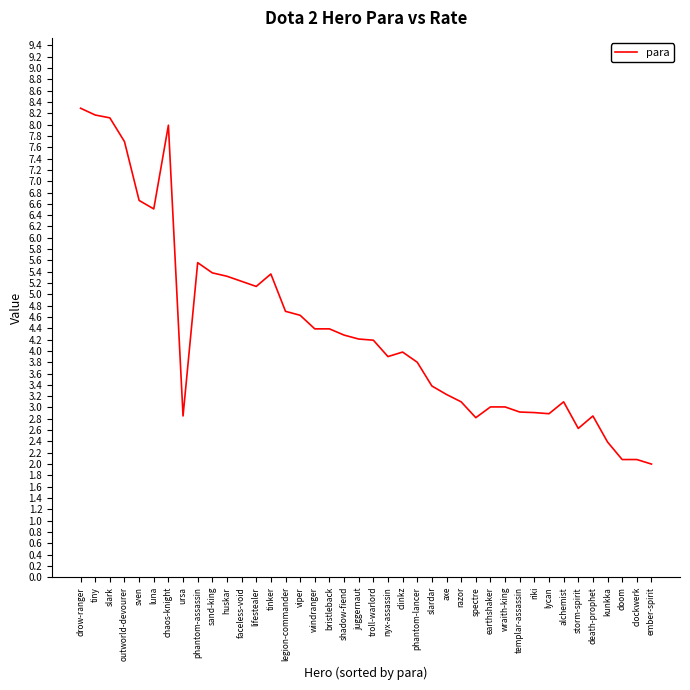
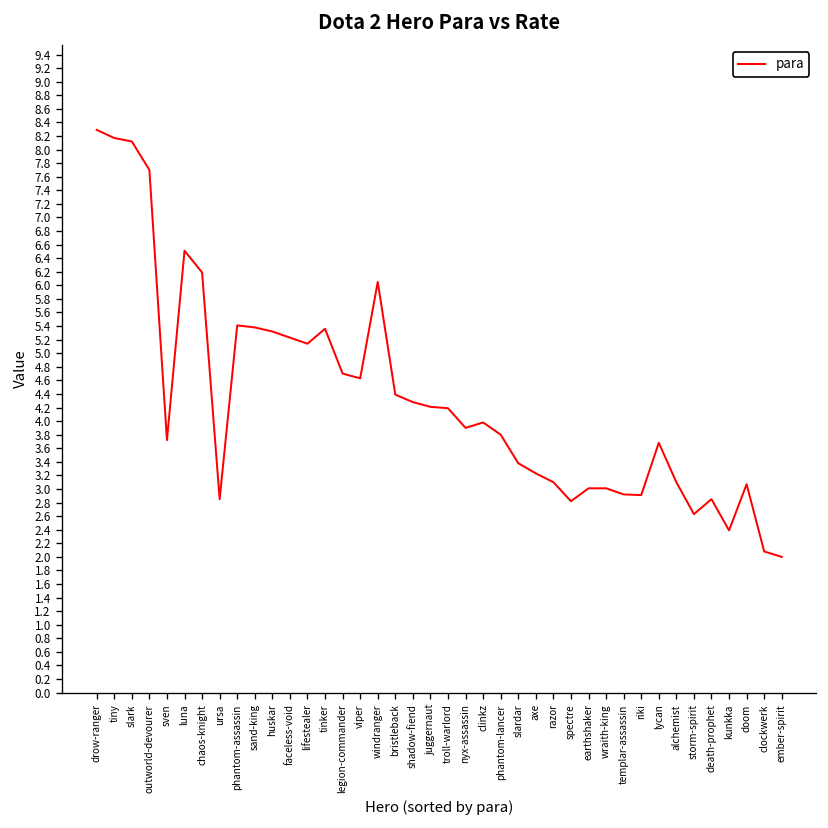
  {
    "drow-ranger": 8.3,
    "tiny": 8.2,
    "slark": 8.1,
    "outworld-devourer": 7.7,
-   "sven": 6.7,
+   "sven": 3.7,
    "luna": 6.5,
-   "chaos-knight": 8.0,
+   "chaos-knight": 6.2,
    "ursa": 2.9,
-   "phantom-assassin": 5.6,
+   "phantom-assassin": 5.4,
    "sand-king": 5.4,
    "huskar": 5.3,
    "faceless-void": 5.2,
    "lifestealer": 5.1,
    "tinker": 5.4,
    "legion-commander": 4.7,
    "viper": 4.6,
-   "windranger": 4.4,
+   "windranger": 6.1,
    "bristleback": 4.4,
    "shadow-fiend": 4.3,
    "juggernaut": 4.2,
    "troll-warlord": 4.2,
    "nyx-assassin": 3.9,
    "clinkz": 4.0,
    "phantom-lancer": 3.8,
    "slardar": 3.4,
    "axe": 3.2,
    "razor": 3.1,
    "spectre": 2.8,
    "earthshaker": 3.0,
    "wraith-king": 3.0,
    "templar-assassin": 2.9,
    "riki": 2.9,
-   "lycan": 2.9,
+   "lycan": 3.7,
    "alchemist": 3.1,
    "storm-spirit": 2.6,
    "death-prophet": 2.9,
    "kunkka": 2.4,
-   "doom": 2.1,
+   "doom": 3.1,
    "clockwerk": 2.1,
    "ember-spirit": 2.0
  }
